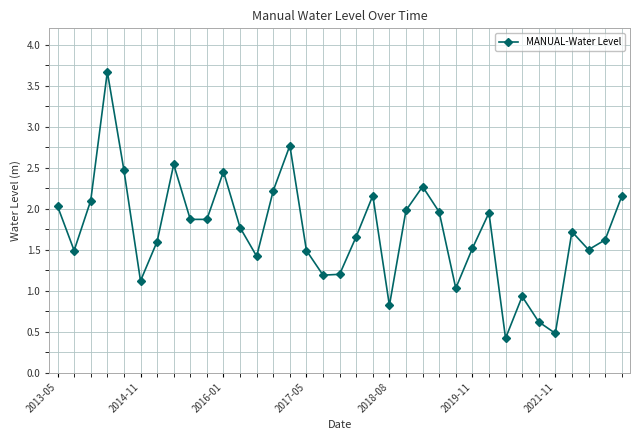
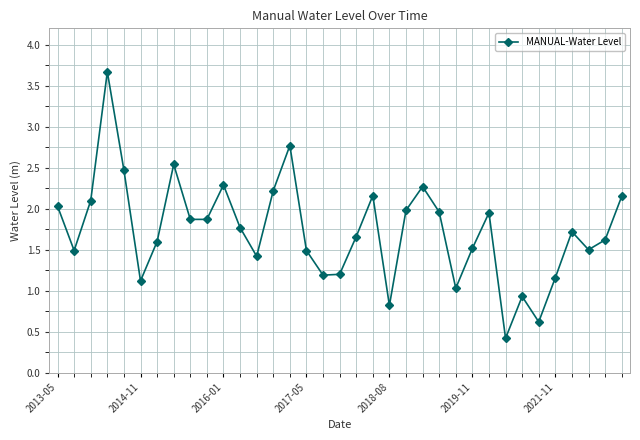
  {
    "2013-05": 2.0,
    "2014-11": 1.1,
-   "2016-01": 2.5,
+   "2016-01": 2.3,
    "2017-05": 1.5,
    "2018-08": 0.8,
    "2019-11": 1.5,
-   "2021-11": 0.5
+   "2021-11": 1.2
  }
